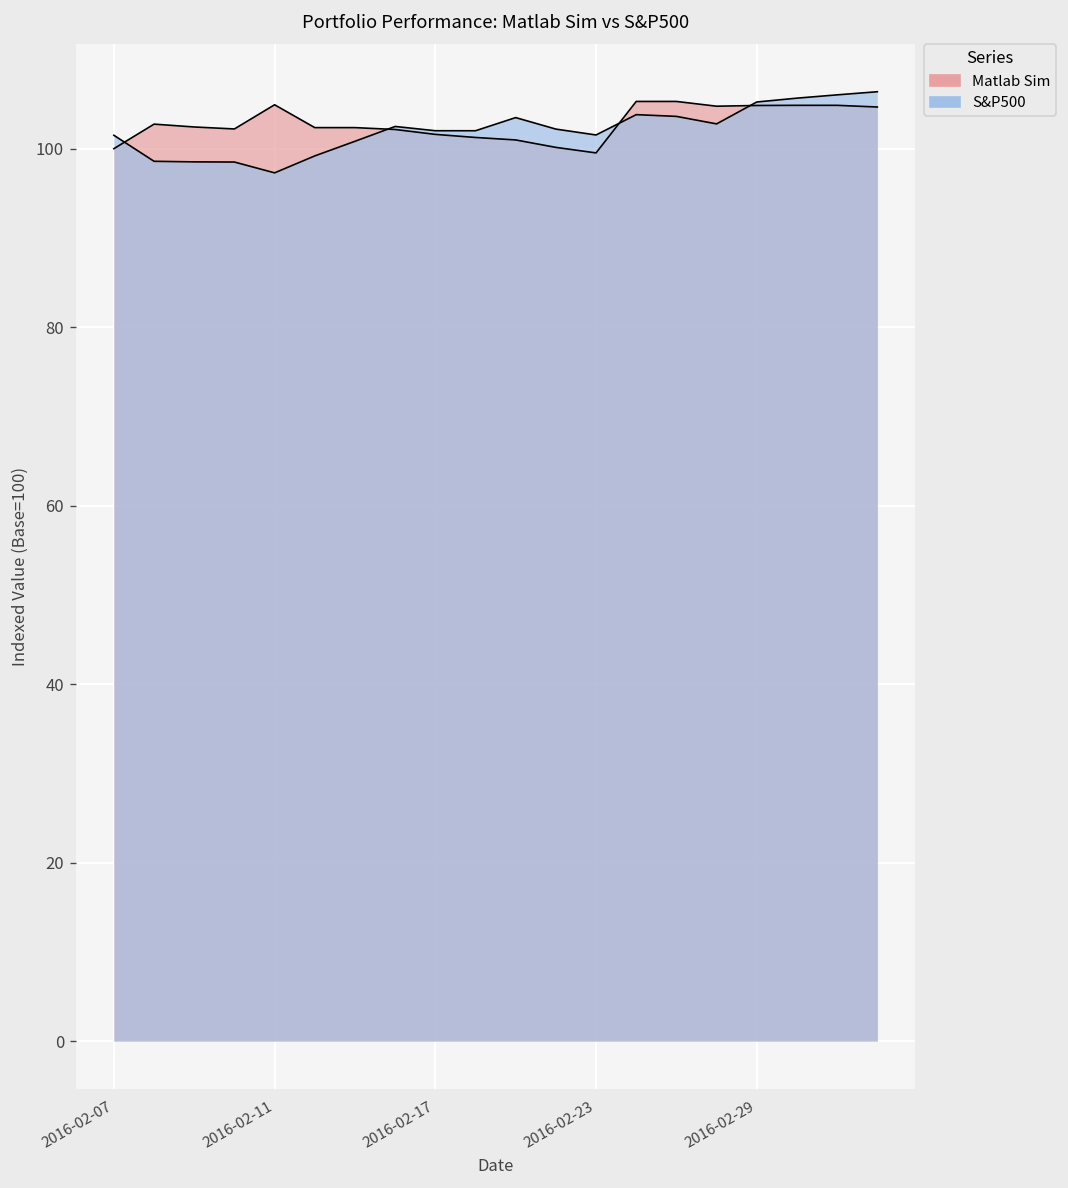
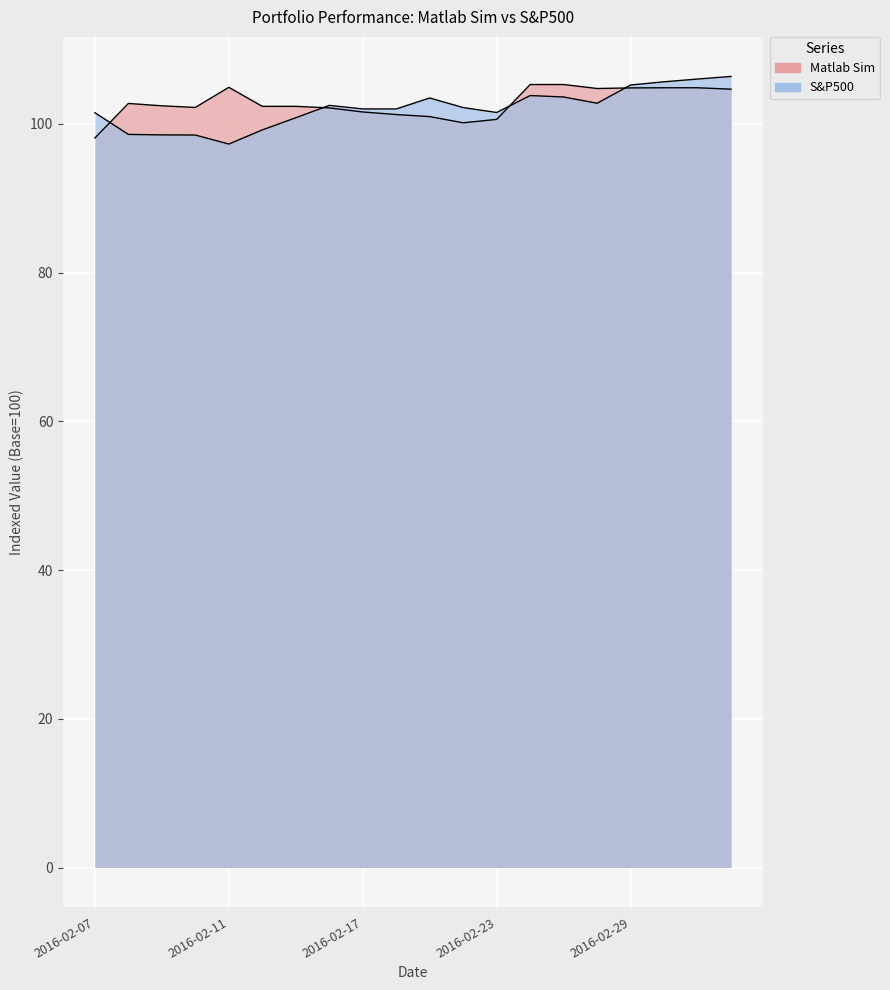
  {
    "Matlab Sim": {
-     "2016-02-07": 100,
+     "2016-02-07": 98,
      "2016-02-11": 105,
      "2016-02-17": 102,
-     "2016-02-23": 100,
+     "2016-02-23": 101,
      "2016-02-29": 105
    },
    "S&P500": {
      "2016-02-07": 102,
      "2016-02-11": 97,
      "2016-02-17": 102,
      "2016-02-23": 102,
      "2016-02-29": 105
    }
  }
